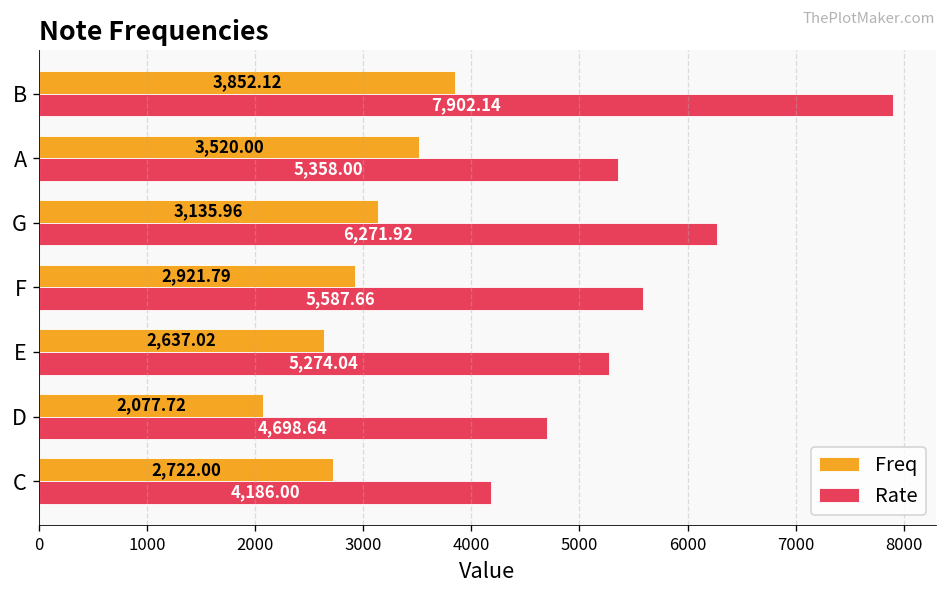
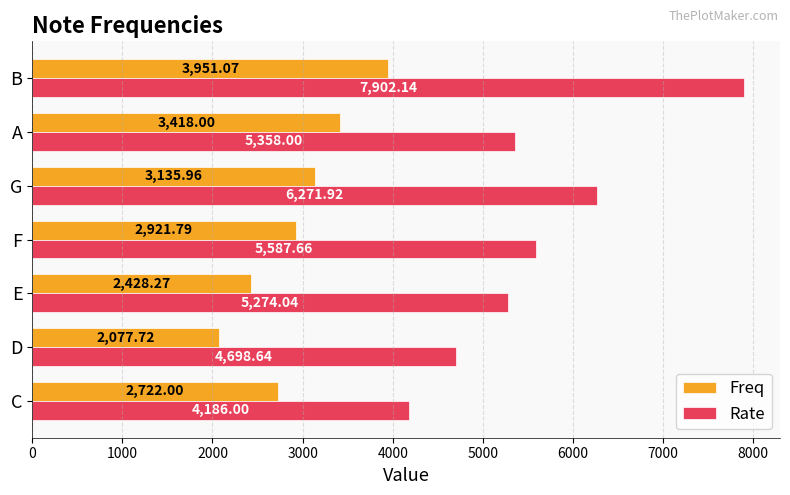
  {
    "Freq": {
-     "B": "3,852.12",
-     "A": "3,520.00",
+     "B": "3,951.07",
+     "A": "3,418.00",
      "G": "3,135.96",
      "F": "2,921.79",
-     "E": "2,637.02",
+     "E": "2,428.27",
      "D": "2,077.72",
      "C": "2,722.00"
    },
    "Rate": {
      "B": "7,902.14",
      "A": "5,358.00",
      "G": "6,271.92",
      "F": "5,587.66",
      "E": "5,274.04",
      "D": "4,698.64",
      "C": "4,186.00"
    }
  }
